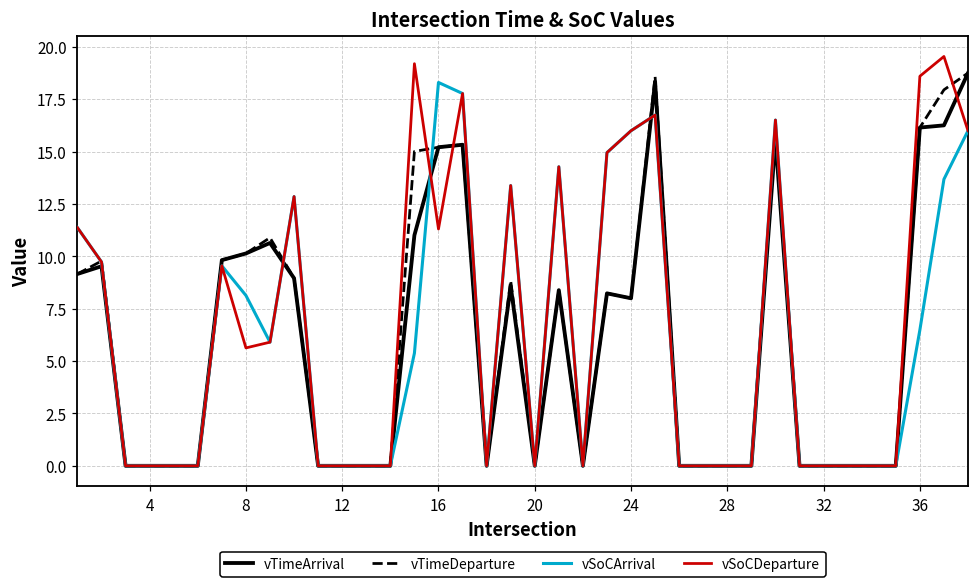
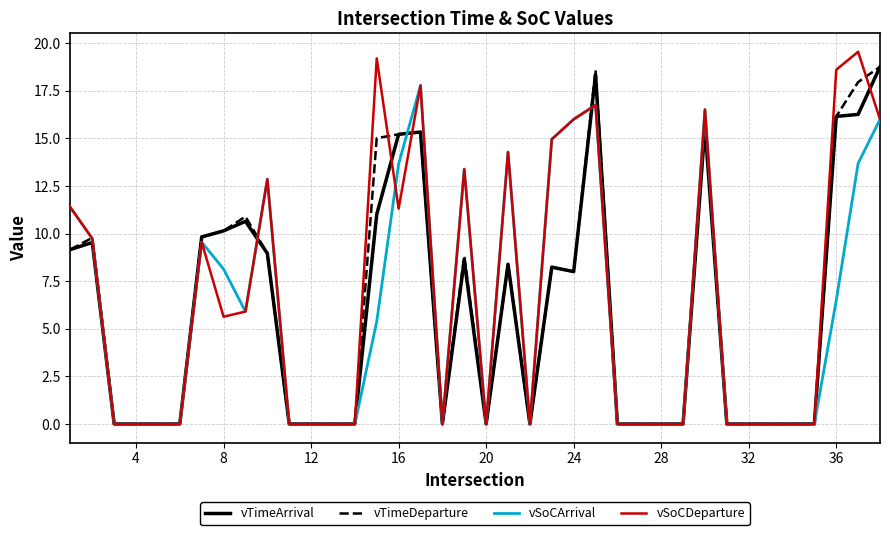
  {
    "vSoCArrival": {
      "8": 8.1,
-     "16": 18.3,
+     "16": 13.7,
      "36": 6.5
    },
    "vSoCDeparture": {
      "8": 5.6,
      "16": 11.3,
      "36": 18.6
    }
  }
